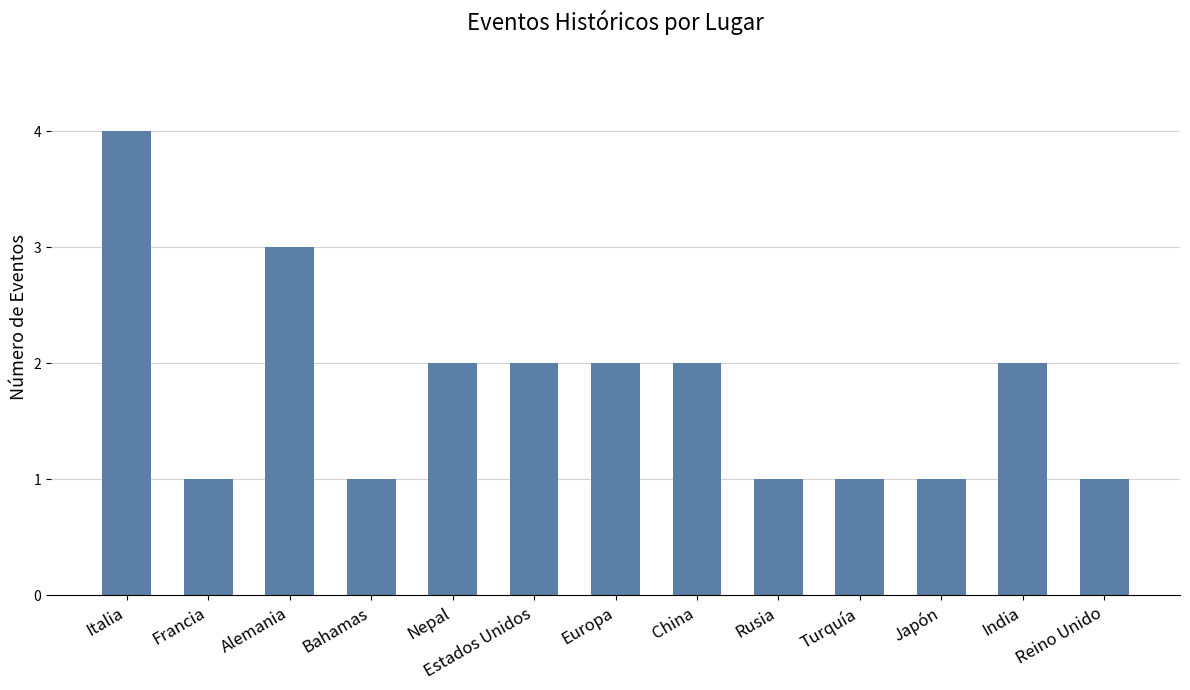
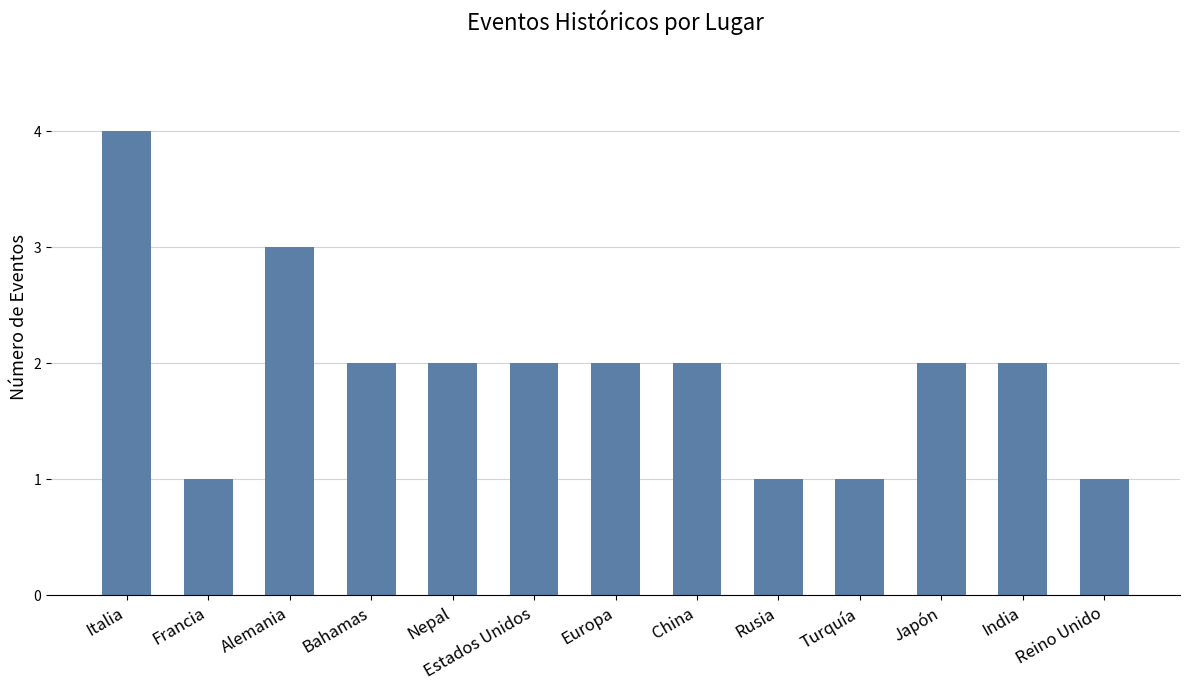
  {
    "Italia": 4,
    "Francia": 1,
    "Alemania": 3,
-   "Bahamas": 1,
+   "Bahamas": 2,
    "Nepal": 2,
    "Estados Unidos": 2,
    "Europa": 2,
    "China": 2,
    "Rusia": 1,
    "Turquía": 1,
-   "Japón": 1,
+   "Japón": 2,
    "India": 2,
    "Reino Unido": 1
  }
